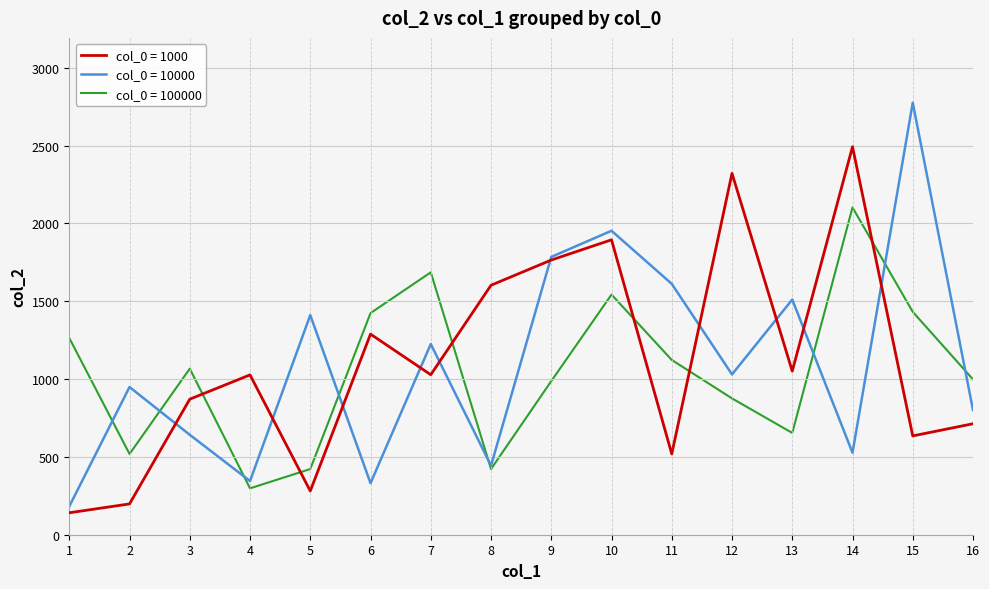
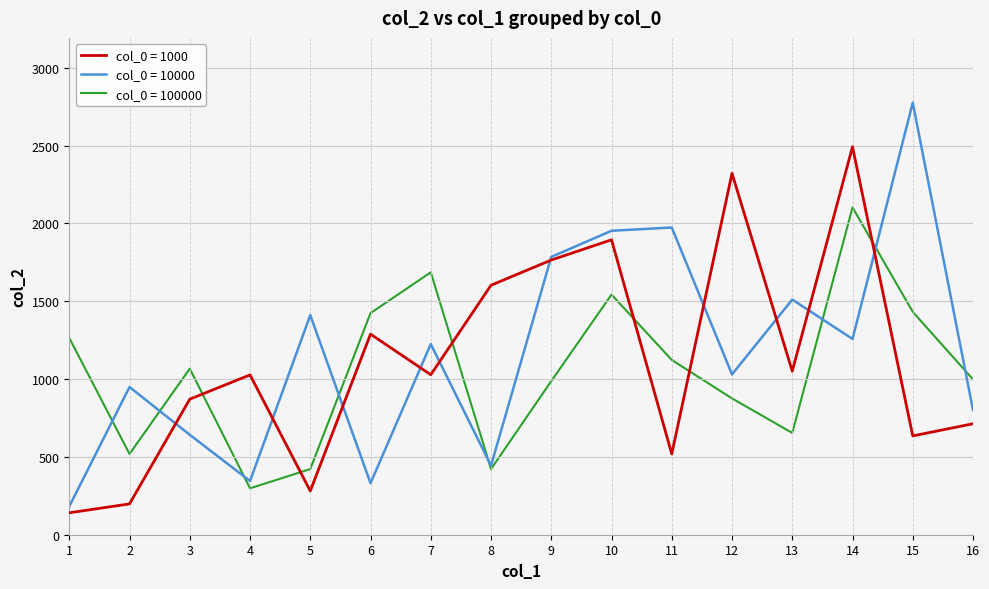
  {
    "col_0 = 1000": {
      "1": 140,
      "2": 200,
      "3": 870,
      "4": 1030,
      "5": 280,
      "6": 1290,
      "7": 1030,
      "8": 1600,
      "9": 1770,
      "10": 1900,
      "11": 520,
      "12": 2320,
      "13": 1050,
      "14": 2490,
      "15": 640,
      "16": 710
    },
    "col_0 = 10000": {
      "1": 180,
      "2": 950,
      "3": 640,
      "4": 350,
      "5": 1410,
      "6": 330,
      "7": 1230,
      "8": 440,
      "9": 1790,
      "10": 1950,
-     "11": 1610,
+     "11": 1970,
      "12": 1030,
      "13": 1510,
-     "14": 530,
+     "14": 1260,
      "15": 2780,
      "16": 800
    },
    "col_0 = 100000": {
      "1": 1260,
      "2": 520,
      "3": 1070,
      "4": 300,
      "5": 420,
      "6": 1420,
      "7": 1690,
      "8": 420,
      "9": 990,
      "10": 1540,
      "11": 1120,
      "12": 880,
      "13": 650,
      "14": 2100,
      "15": 1430,
      "16": 1000
    }
  }
